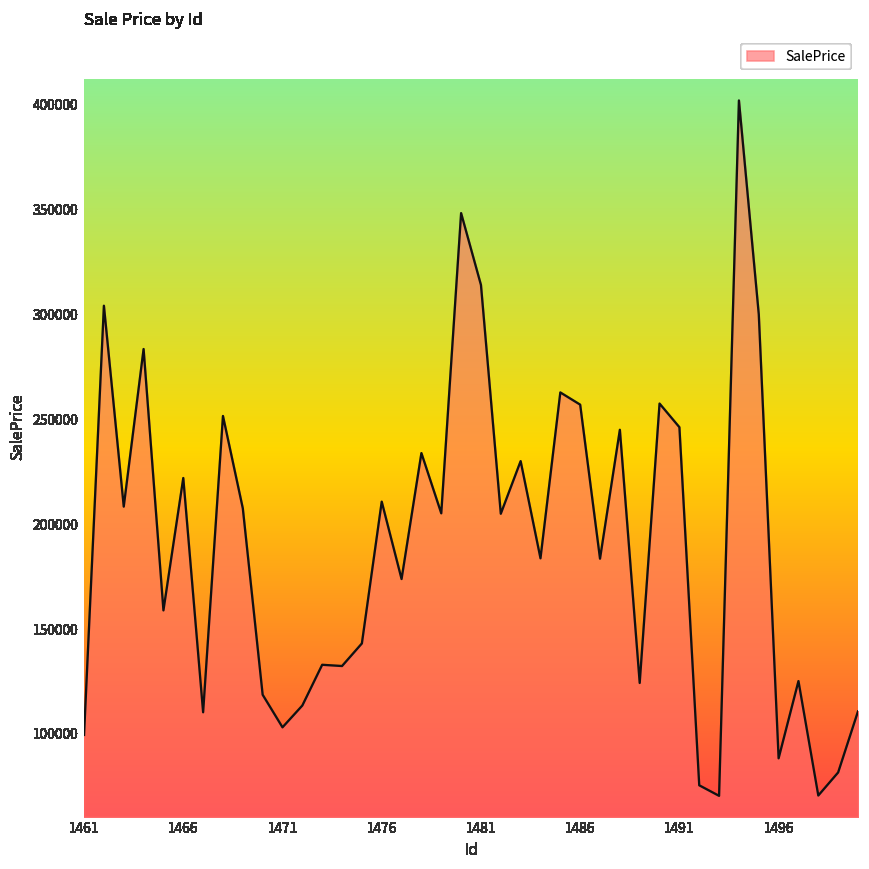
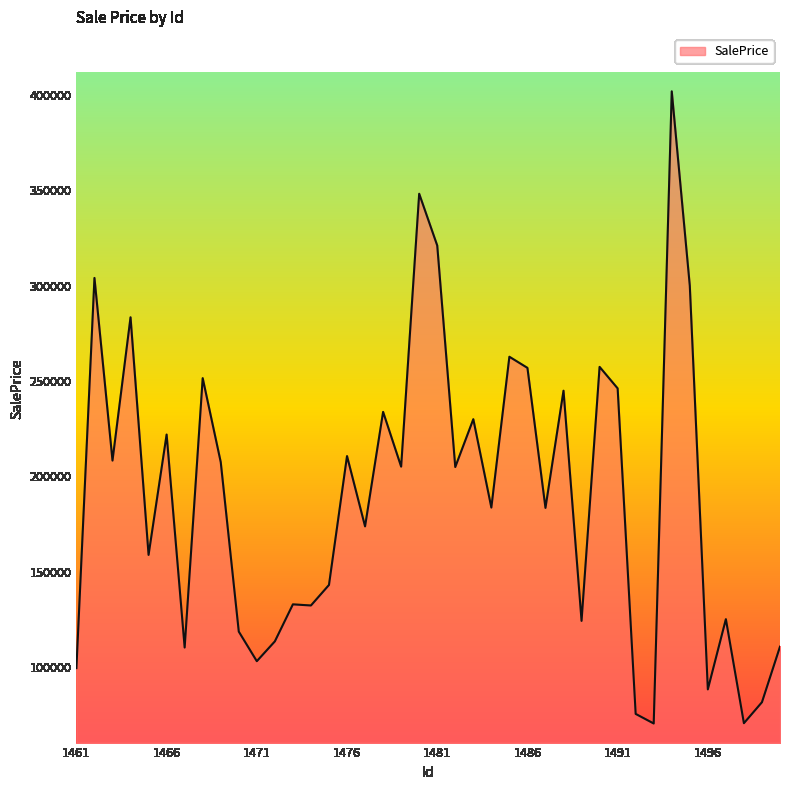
  {
    "1461": 100000,
    "1466": 222000,
    "1471": 103000,
    "1476": 211000,
-   "1481": 314000,
+   "1481": 321000,
    "1486": 257000,
    "1491": 246000,
    "1496": 88000
  }
